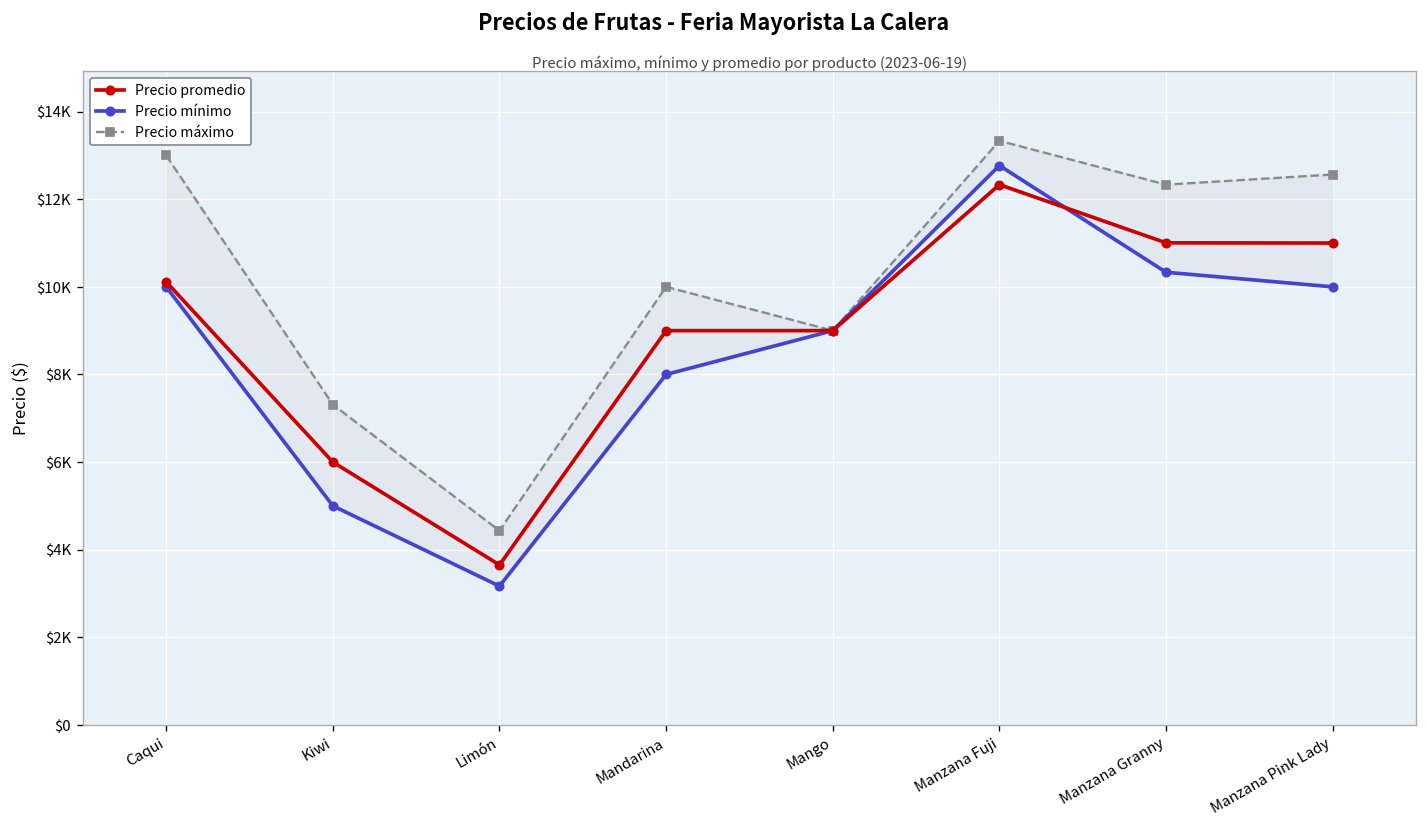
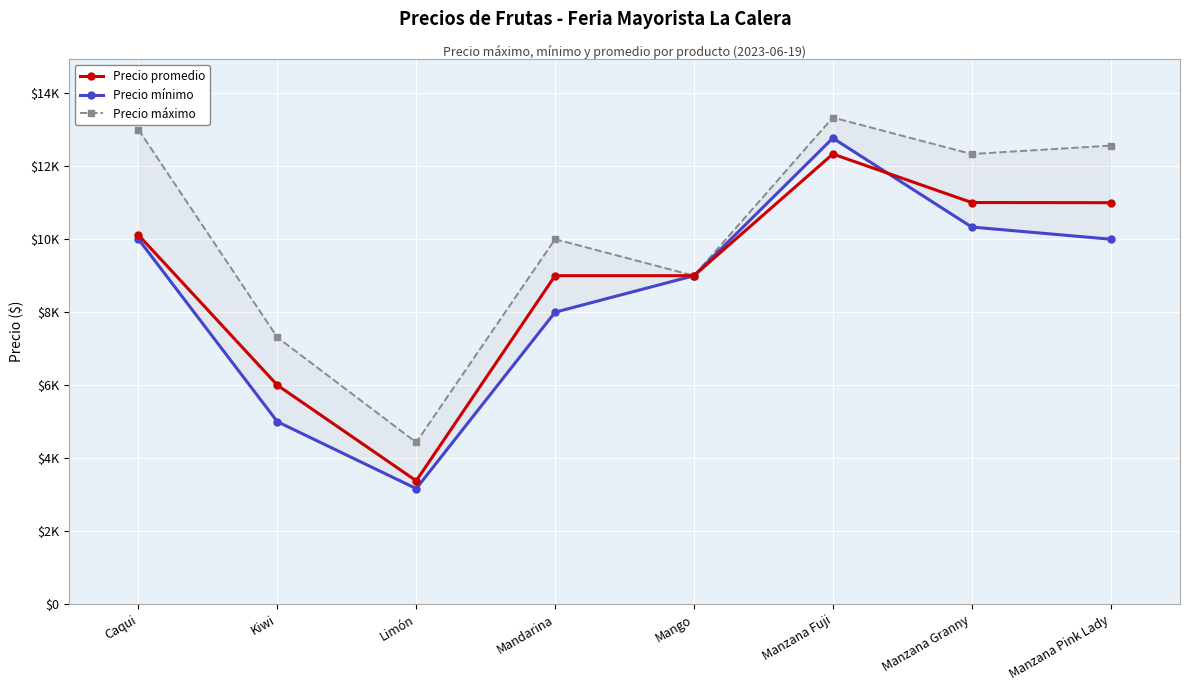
  {
    "Precio promedio": {
      "Caqui": "$10100",
      "Kiwi": "$6000",
-     "Limón": "$3700",
+     "Limón": "$3400",
      "Mandarina": "$9000",
      "Manzana Fuji": "$12300",
      "Manzana Granny": "$11000",
      "Manzana Pink Lady": "$11000"
    },
    "Precio mínimo": {
      "Caqui": "$10000",
      "Kiwi": "$5000",
      "Limón": "$3200",
      "Mandarina": "$8000",
      "Manzana Fuji": "$12800",
      "Manzana Granny": "$10300",
      "Manzana Pink Lady": "$10000"
    },
    "Precio máximo": {
      "Caqui": "$13000",
      "Kiwi": "$7300",
      "Limón": "$4400",
      "Mandarina": "$10000",
      "Manzana Fuji": "$13300",
      "Manzana Granny": "$12300",
      "Manzana Pink Lady": "$12600"
    }
  }
